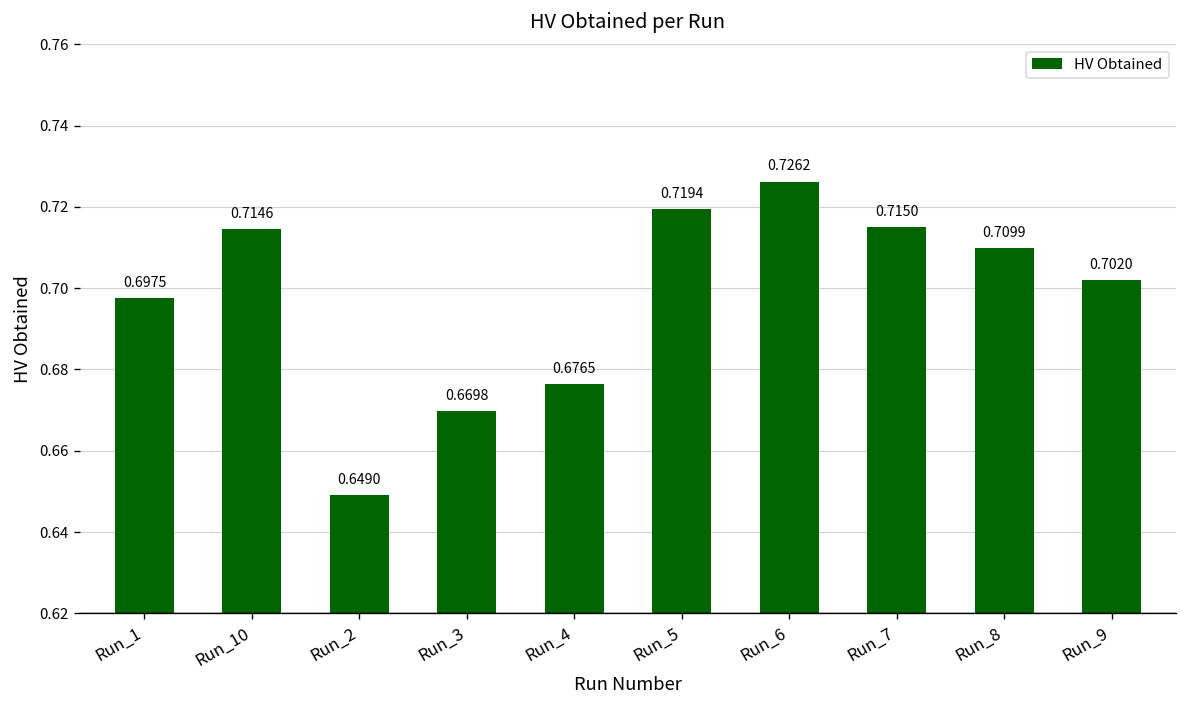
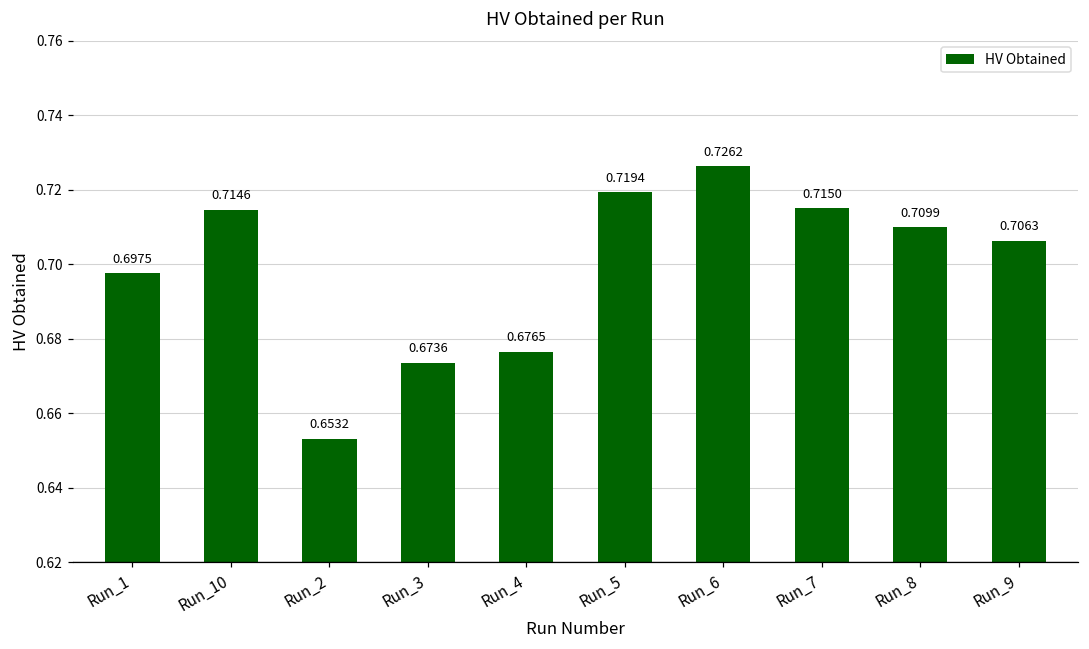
  {
    "Run_1": 0.6975,
    "Run_10": 0.7146,
-   "Run_2": 0.6490,
-   "Run_3": 0.6698,
+   "Run_2": 0.6532,
+   "Run_3": 0.6736,
    "Run_4": 0.6765,
    "Run_5": 0.7194,
    "Run_6": 0.7262,
    "Run_7": 0.7150,
    "Run_8": 0.7099,
-   "Run_9": 0.7020
+   "Run_9": 0.7063
  }
